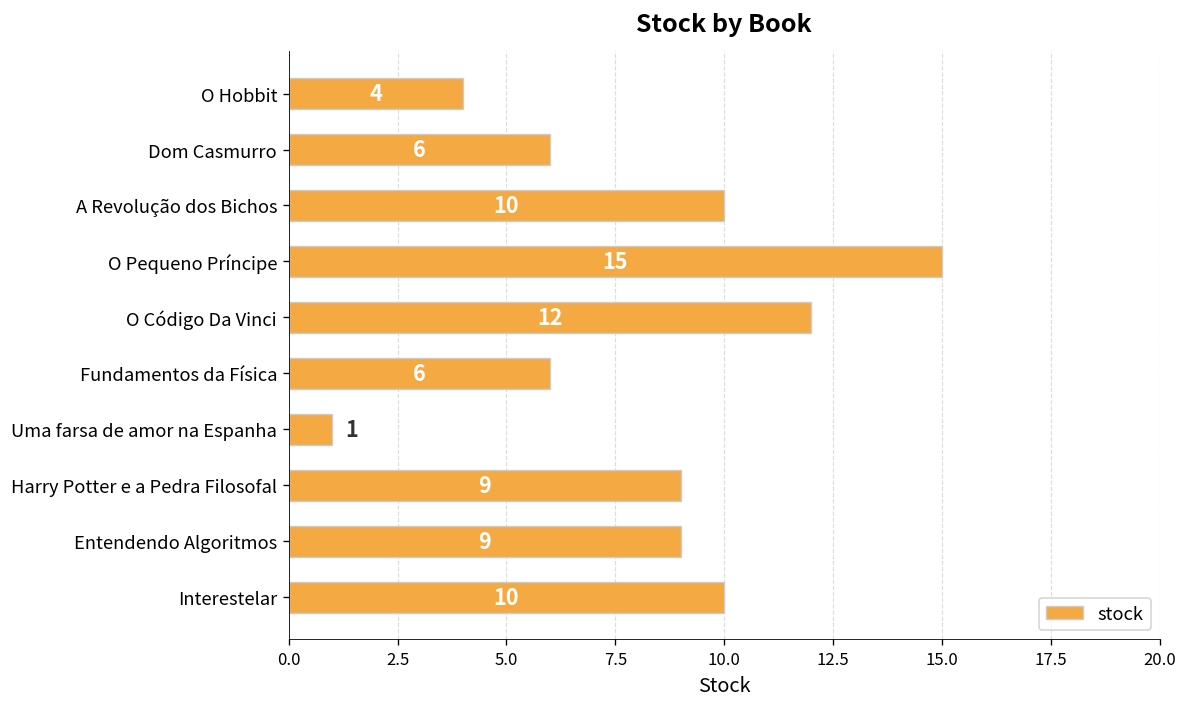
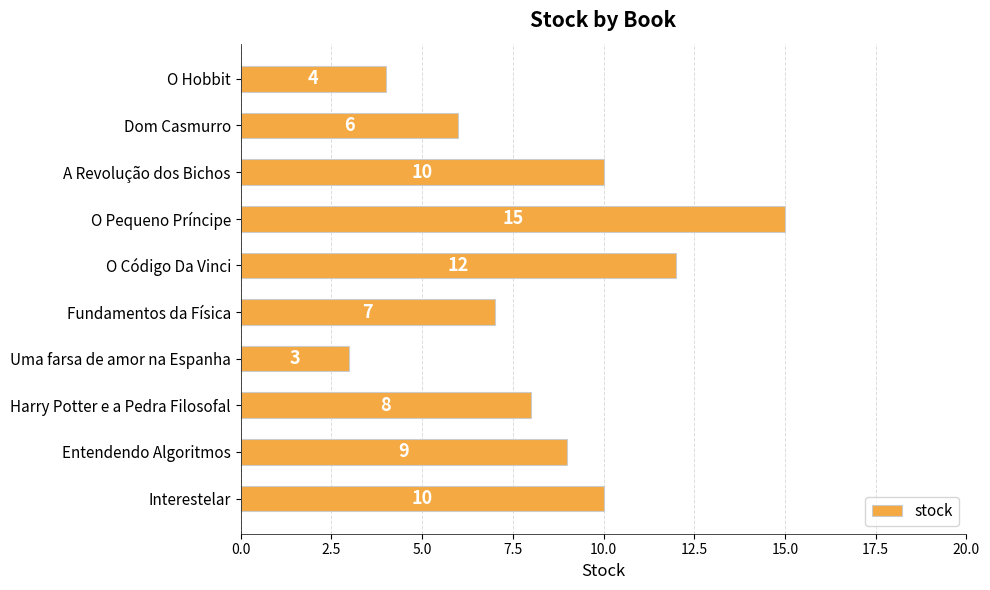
  {
    "O Hobbit": 4,
    "Dom Casmurro": 6,
    "A Revolução dos Bichos": 10,
    "O Pequeno Príncipe": 15,
    "O Código Da Vinci": 12,
-   "Fundamentos da Física": 6,
-   "Uma farsa de amor na Espanha": 1,
-   "Harry Potter e a Pedra Filosofal": 9,
+   "Fundamentos da Física": 7,
+   "Uma farsa de amor na Espanha": 3,
+   "Harry Potter e a Pedra Filosofal": 8,
    "Entendendo Algoritmos": 9,
    "Interestelar": 10
  }
